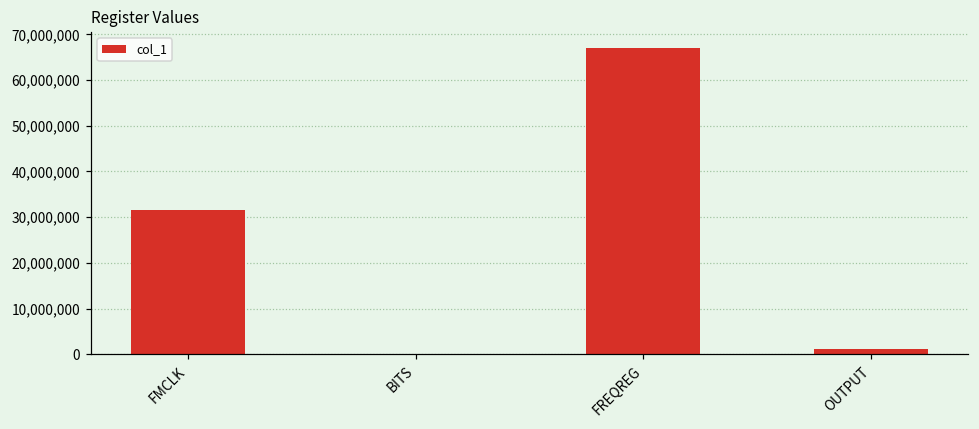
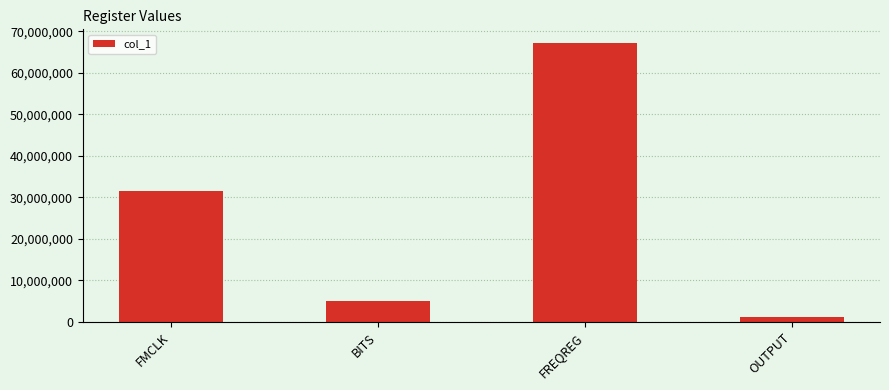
  {
    "FMCLK": "32,000,000",
-   "BITS": "0",
+   "BITS": "5,000,000",
    "FREQREG": "67,000,000",
    "OUTPUT": "1,000,000"
  }
